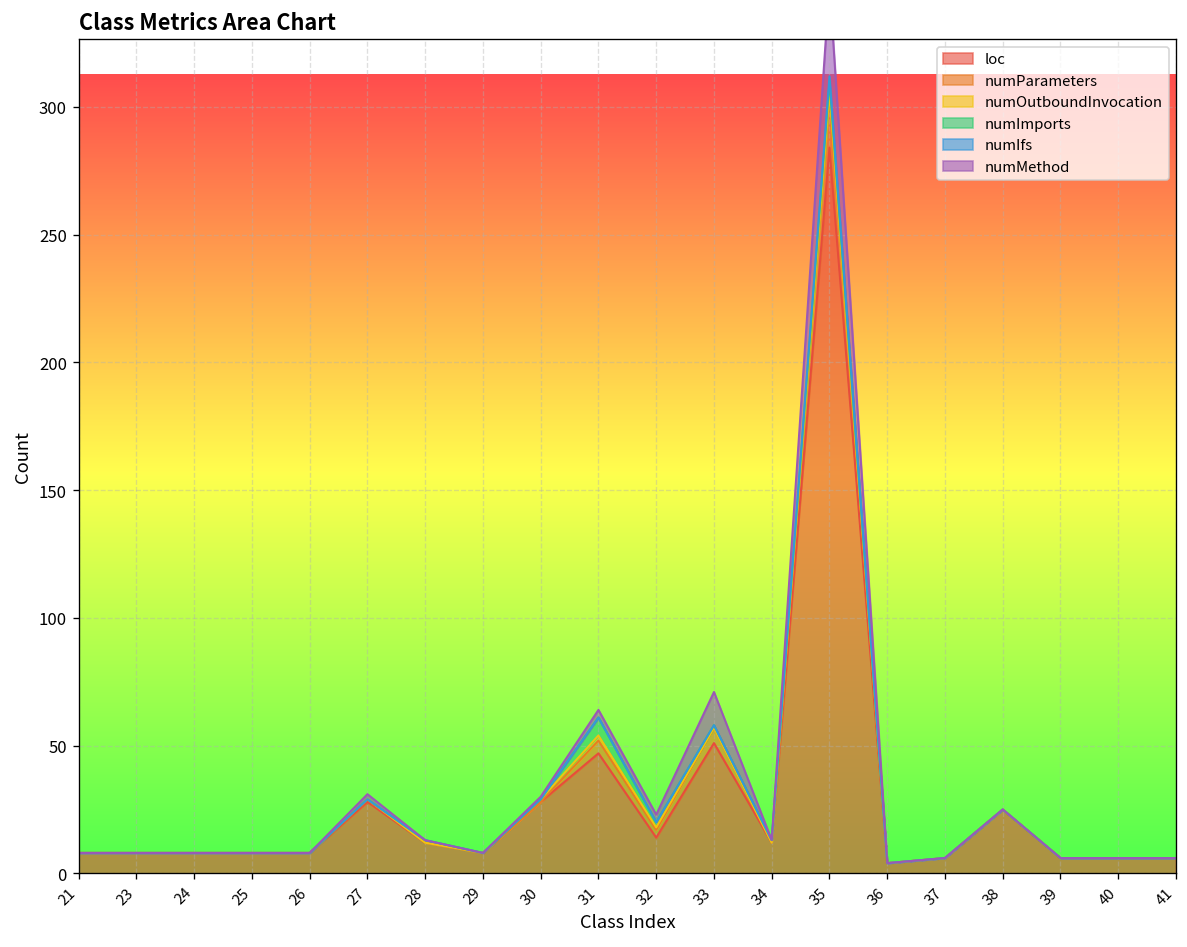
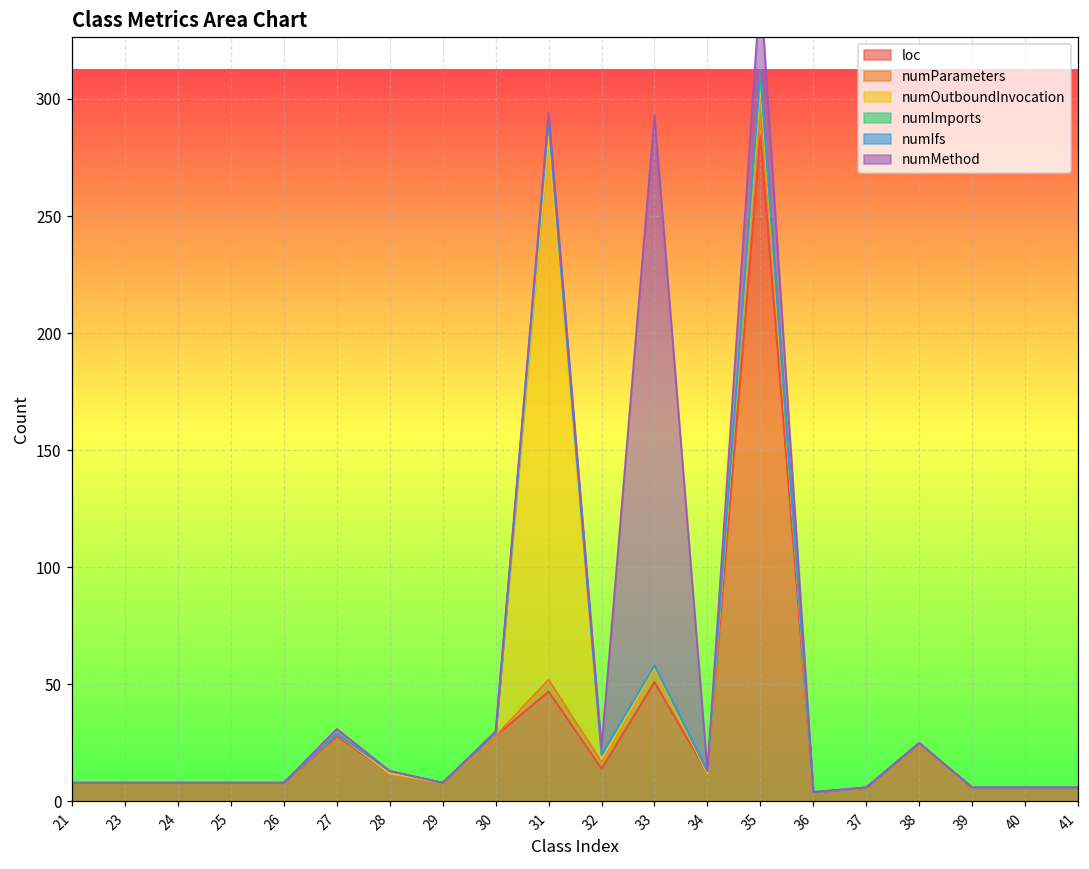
  {
    "numOutboundInvocation": {
-     "31": 2
+     "31": 232
    },
    "numImports": {
      "35": 4
    },
    "numIfs": {
      "35": 2
    },
    "numMethod": {
      "27": 2,
      "31": 3,
      "32": 3,
-     "33": 13
+     "33": 235
    }
  }
